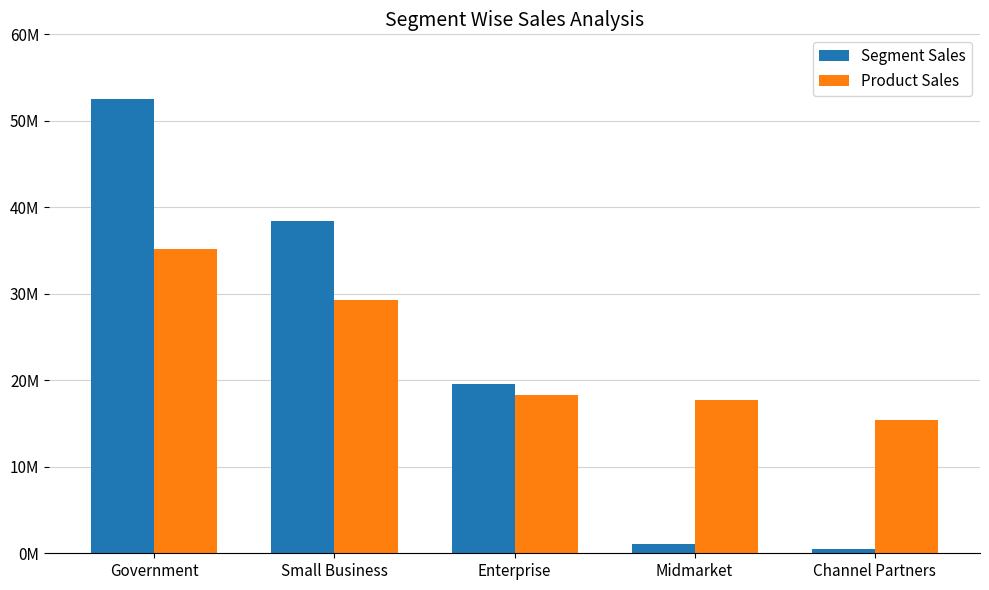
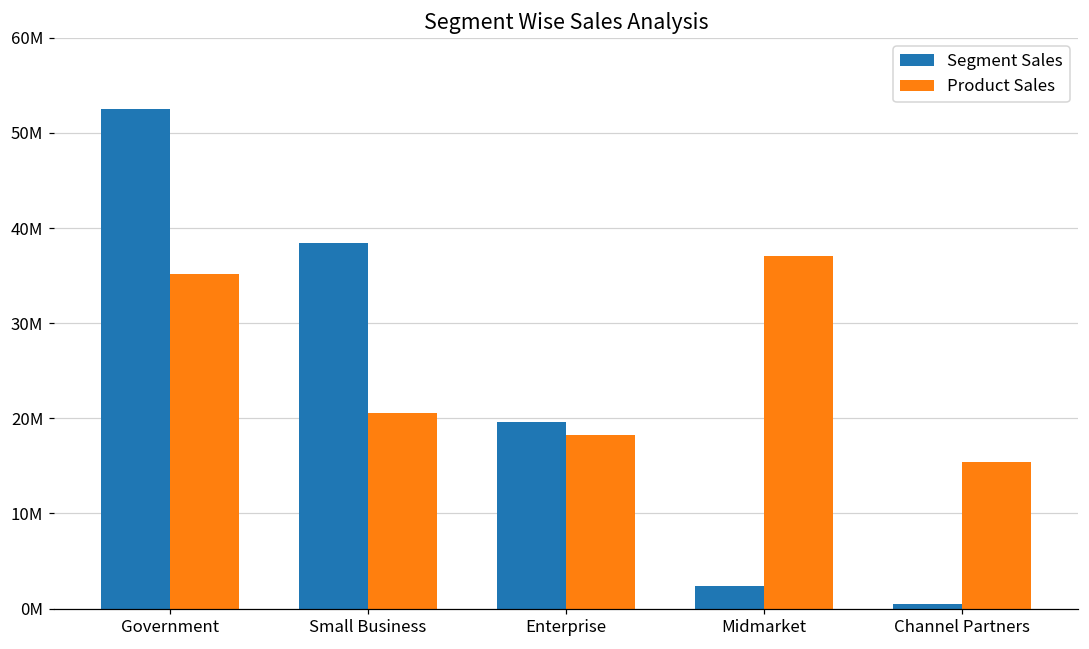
  {
    "Segment Sales": {
      "Government": 53000000,
      "Small Business": 38000000,
      "Enterprise": 20000000,
-     "Midmarket": 1000000,
+     "Midmarket": 2000000,
      "Channel Partners": 0
    },
    "Product Sales": {
      "Government": 35000000,
-     "Small Business": 29000000,
+     "Small Business": 21000000,
      "Enterprise": 18000000,
-     "Midmarket": 18000000,
+     "Midmarket": 37000000,
      "Channel Partners": 15000000
    }
  }
